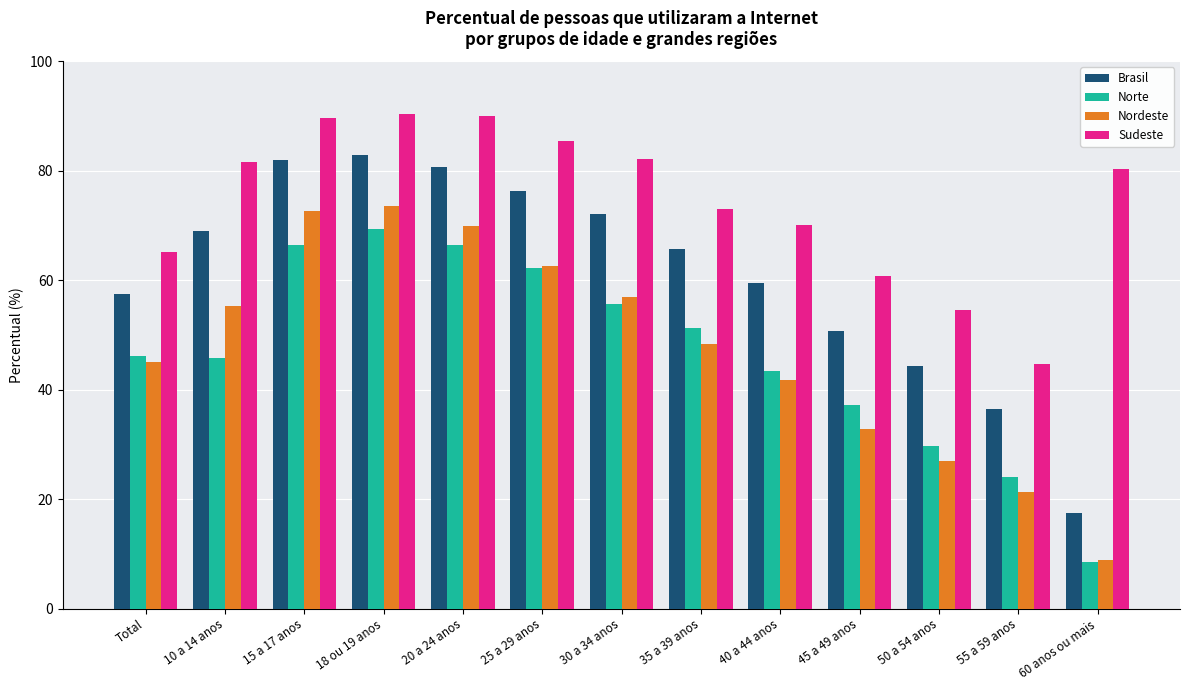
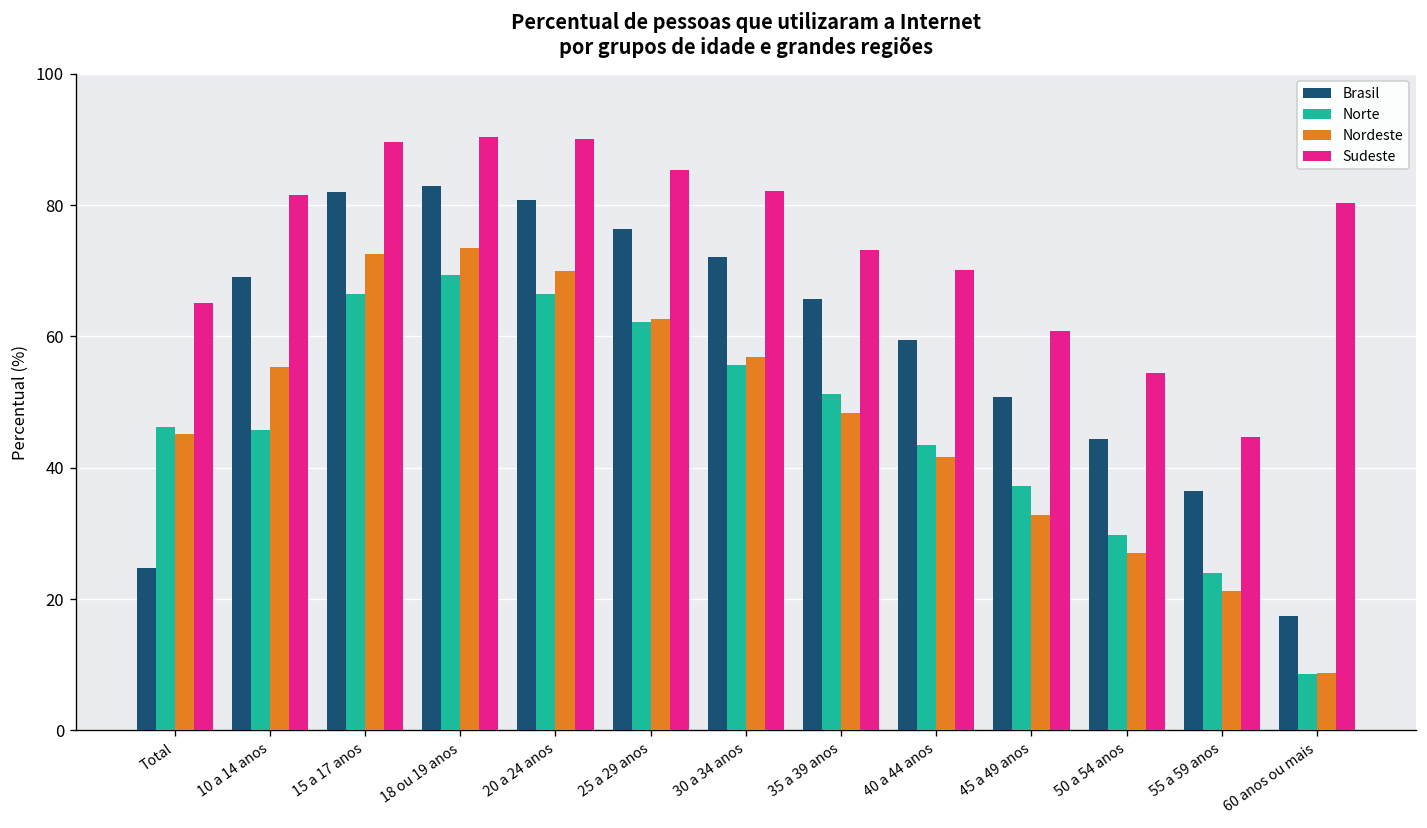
  {
    "Brasil": {
-     "Total": 58,
+     "Total": 25,
      "10 a 14 anos": 69,
      "15 a 17 anos": 82,
      "18 ou 19 anos": 83,
      "20 a 24 anos": 81,
      "25 a 29 anos": 76,
      "30 a 34 anos": 72,
      "35 a 39 anos": 66,
      "40 a 44 anos": 60,
      "45 a 49 anos": 51,
      "50 a 54 anos": 44,
      "55 a 59 anos": 36,
      "60 anos ou mais": 17
    },
    "Norte": {
      "Total": 46,
      "10 a 14 anos": 46,
      "15 a 17 anos": 66,
      "18 ou 19 anos": 69,
      "20 a 24 anos": 66,
      "25 a 29 anos": 62,
      "30 a 34 anos": 56,
      "35 a 39 anos": 51,
      "40 a 44 anos": 44,
      "45 a 49 anos": 37,
      "50 a 54 anos": 30,
      "55 a 59 anos": 24,
      "60 anos ou mais": 9
    },
    "Nordeste": {
      "Total": 45,
      "10 a 14 anos": 55,
      "15 a 17 anos": 73,
      "18 ou 19 anos": 74,
      "20 a 24 anos": 70,
      "25 a 29 anos": 63,
      "30 a 34 anos": 57,
      "35 a 39 anos": 48,
      "40 a 44 anos": 42,
      "45 a 49 anos": 33,
      "50 a 54 anos": 27,
      "55 a 59 anos": 21,
      "60 anos ou mais": 9
    },
    "Sudeste": {
      "Total": 65,
      "10 a 14 anos": 82,
      "15 a 17 anos": 90,
      "18 ou 19 anos": 90,
      "20 a 24 anos": 90,
      "25 a 29 anos": 85,
      "30 a 34 anos": 82,
      "35 a 39 anos": 73,
      "40 a 44 anos": 70,
      "45 a 49 anos": 61,
      "50 a 54 anos": 55,
      "55 a 59 anos": 45,
      "60 anos ou mais": 80
    }
  }
